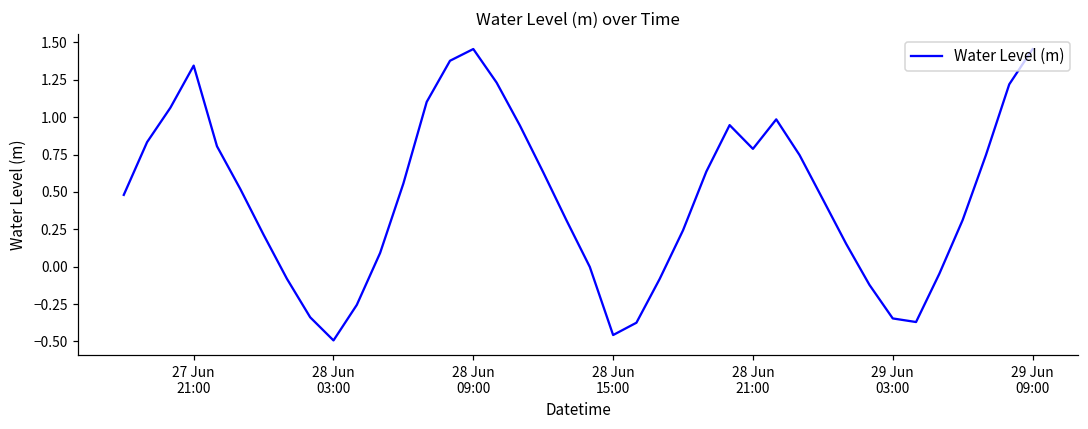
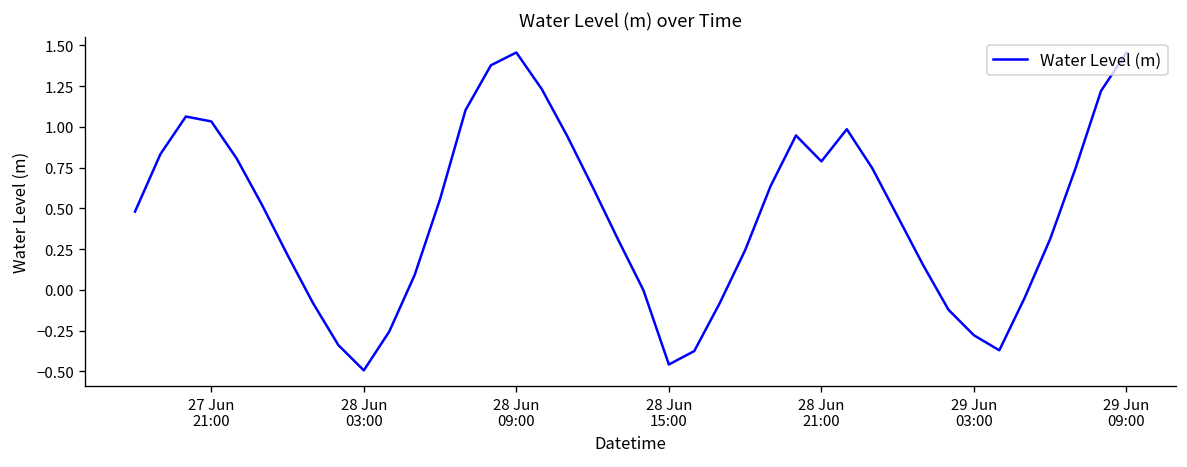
  {
-   "27 Jun 21:00": 1.35,
+   "27 Jun 21:00": 1.03,
    "28 Jun 03:00": -0.49,
    "28 Jun 09:00": 1.46,
    "28 Jun 15:00": -0.46,
    "28 Jun 21:00": 0.79,
-   "29 Jun 03:00": -0.35
+   "29 Jun 03:00": -0.28
  }
